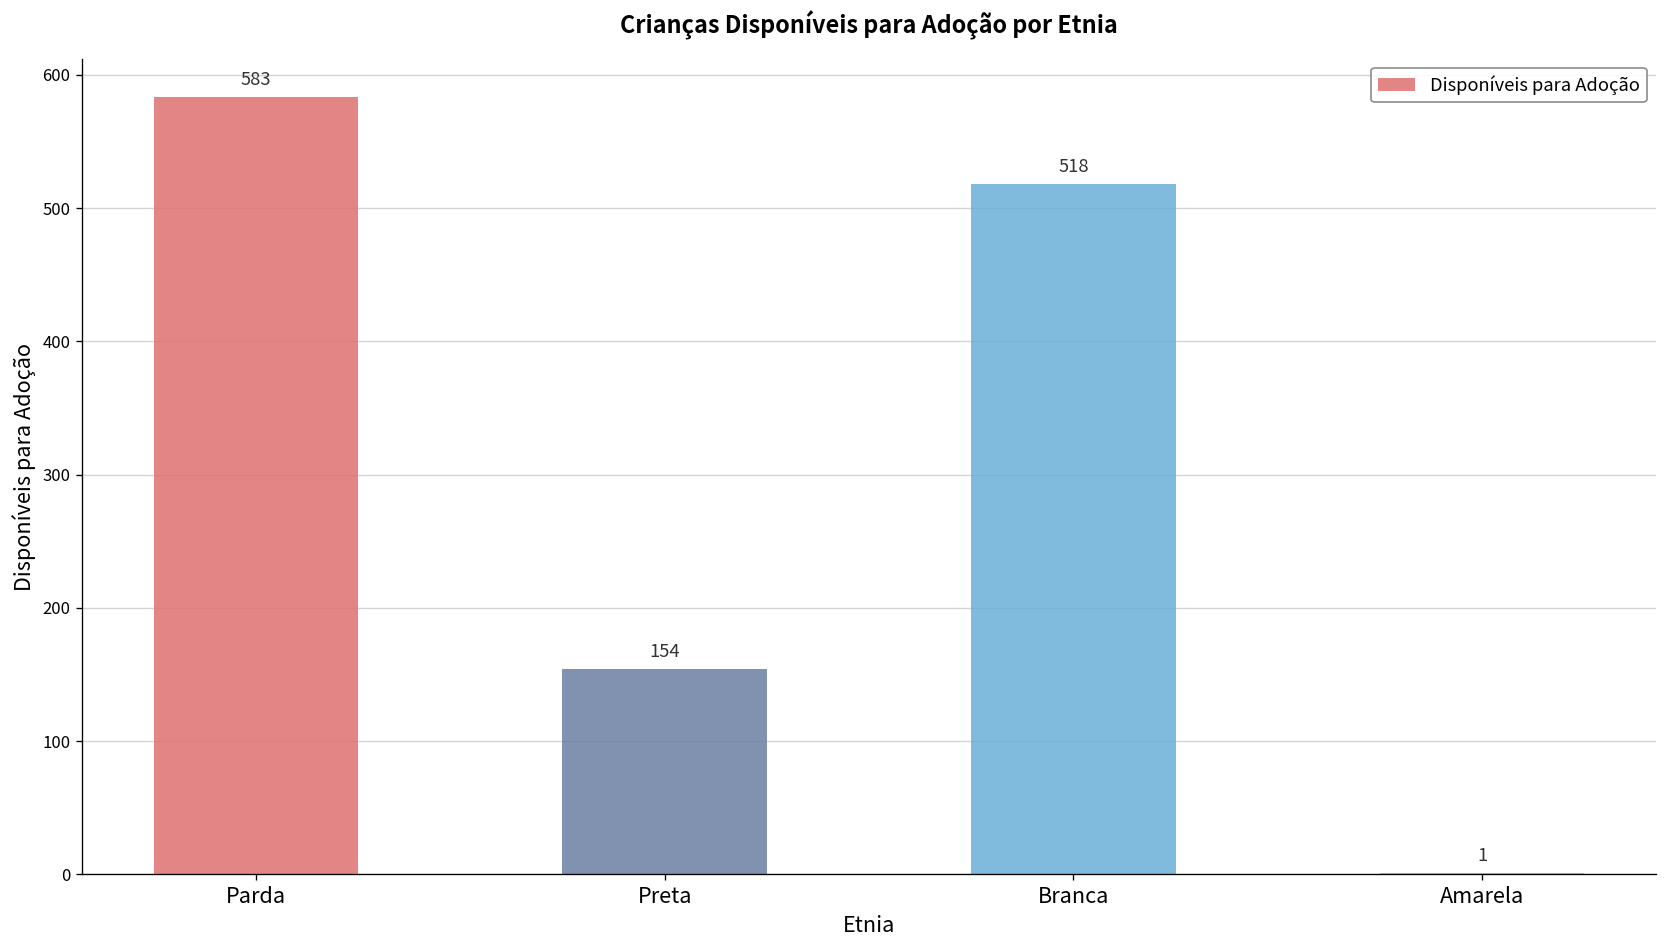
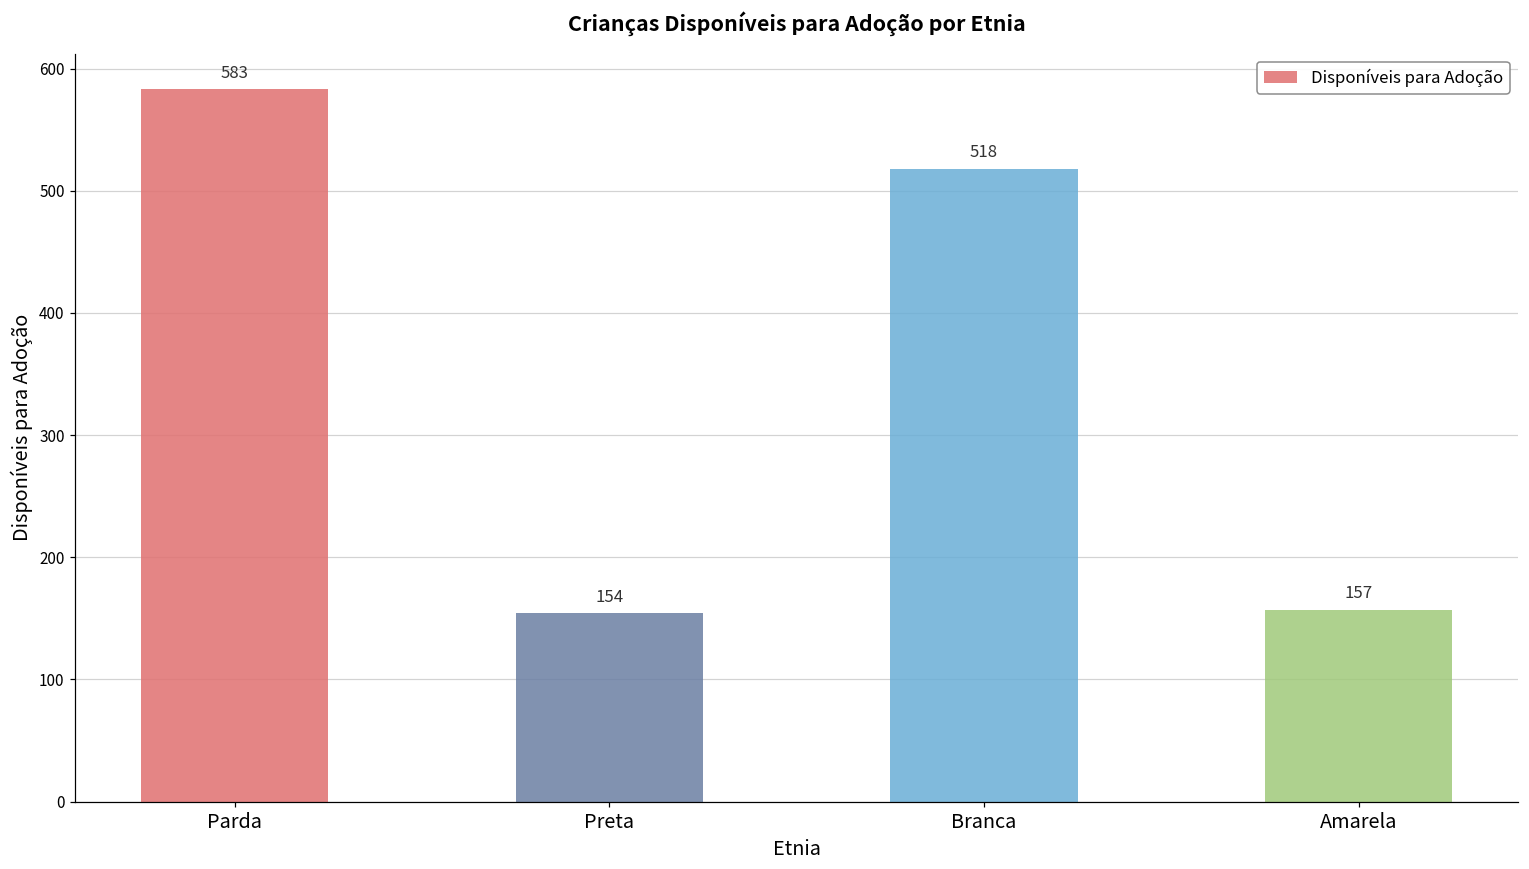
  {
    "Parda": 583,
    "Preta": 154,
    "Branca": 518,
-   "Amarela": 1
+   "Amarela": 157
  }
